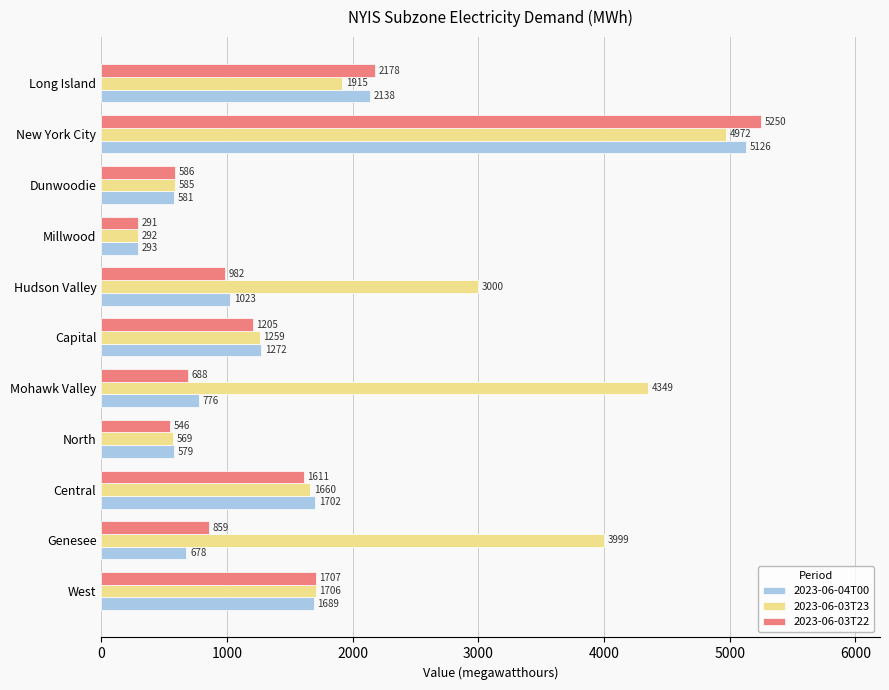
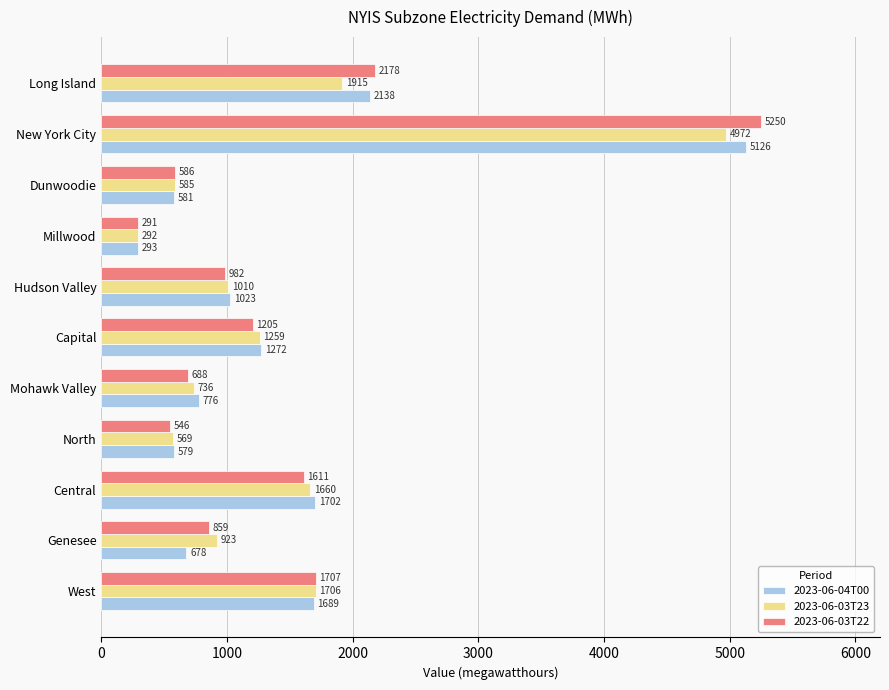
  {
    "2023-06-04T00": {
      "Long Island": 2138,
      "New York City": 5126,
      "Dunwoodie": 581,
      "Millwood": 293,
      "Hudson Valley": 1023,
      "Capital": 1272,
      "Mohawk Valley": 776,
      "North": 579,
      "Central": 1702,
      "Genesee": 678,
      "West": 1689
    },
    "2023-06-03T23": {
      "Long Island": 1915,
      "New York City": 4972,
      "Dunwoodie": 585,
      "Millwood": 292,
-     "Hudson Valley": 3000,
+     "Hudson Valley": 1010,
      "Capital": 1259,
-     "Mohawk Valley": 4349,
+     "Mohawk Valley": 736,
      "North": 569,
      "Central": 1660,
-     "Genesee": 3999,
+     "Genesee": 923,
      "West": 1706
    },
    "2023-06-03T22": {
      "Long Island": 2178,
      "New York City": 5250,
      "Dunwoodie": 586,
      "Millwood": 291,
      "Hudson Valley": 982,
      "Capital": 1205,
      "Mohawk Valley": 688,
      "North": 546,
      "Central": 1611,
      "Genesee": 859,
      "West": 1707
    }
  }
